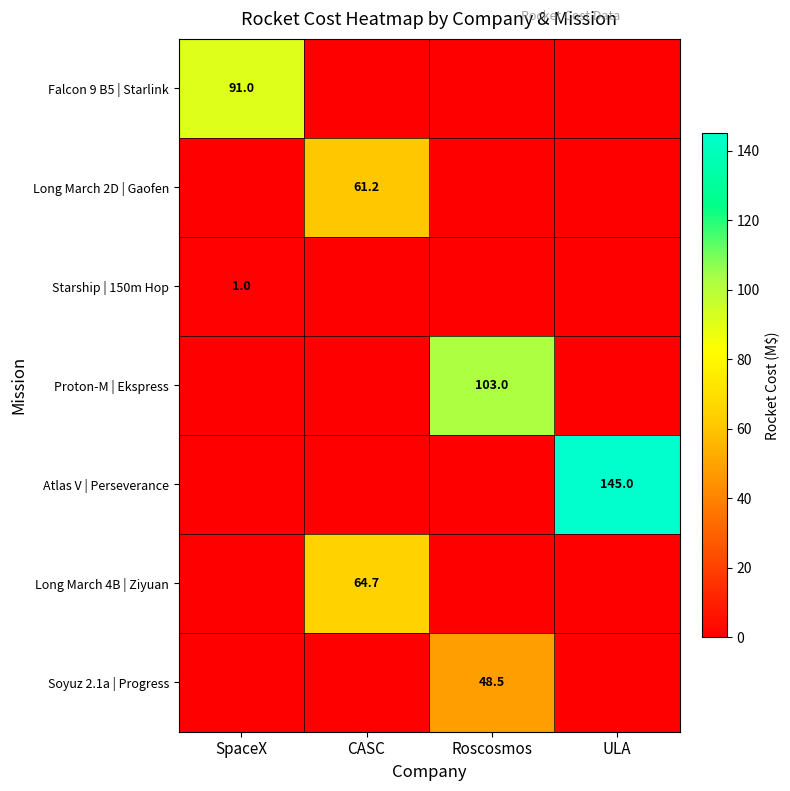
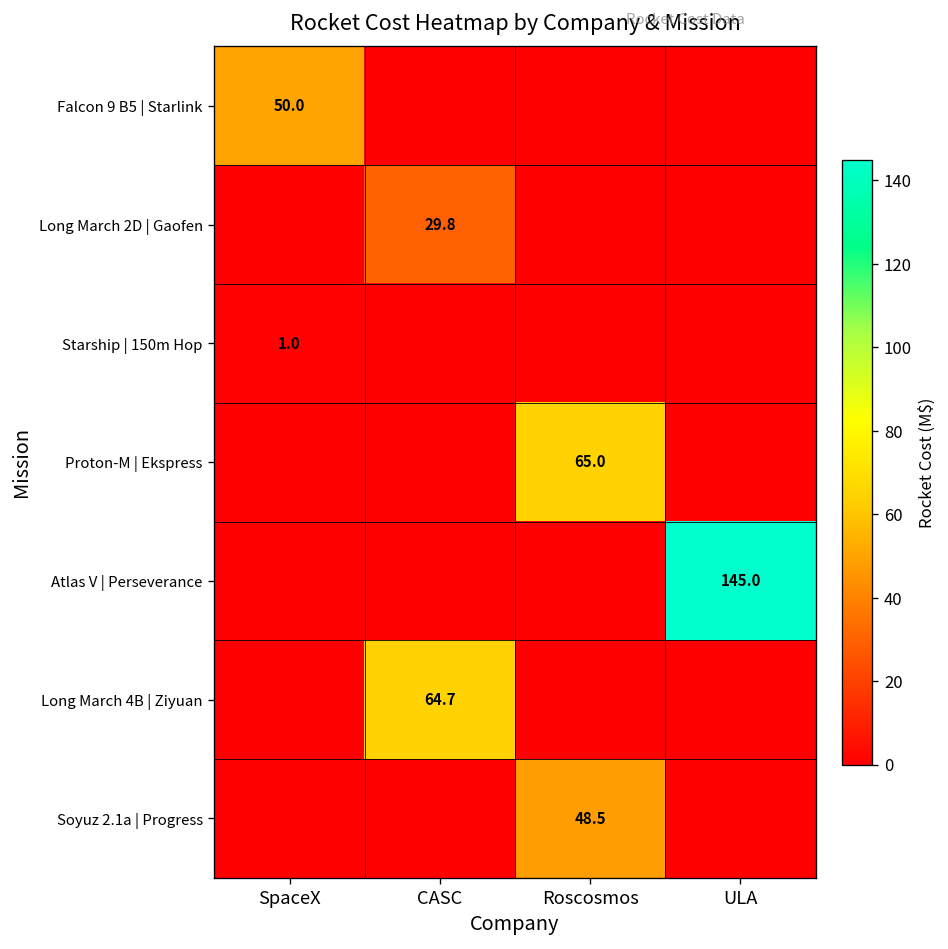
  {
    "Falcon 9 B5 | Starlink": {
-     "SpaceX": 91.0
+     "SpaceX": 50.0
    },
    "Long March 2D | Gaofen": {
-     "CASC": 61.2
+     "CASC": 29.8
    },
    "Starship | 150m Hop": {
      "SpaceX": 1.0
    },
    "Proton-M | Ekspress": {
-     "Roscosmos": 103.0
+     "Roscosmos": 65.0
    },
    "Atlas V | Perseverance": {
      "ULA": 145.0
    },
    "Long March 4B | Ziyuan": {
      "CASC": 64.7
    },
    "Soyuz 2.1a | Progress": {
      "Roscosmos": 48.5
    }
  }
